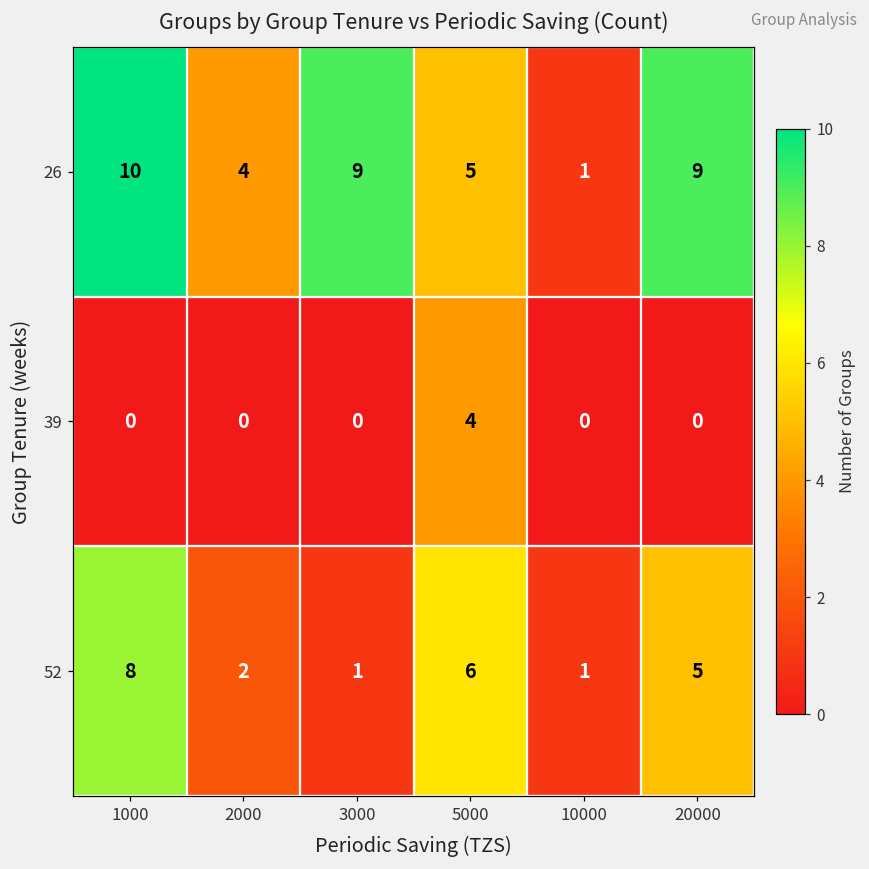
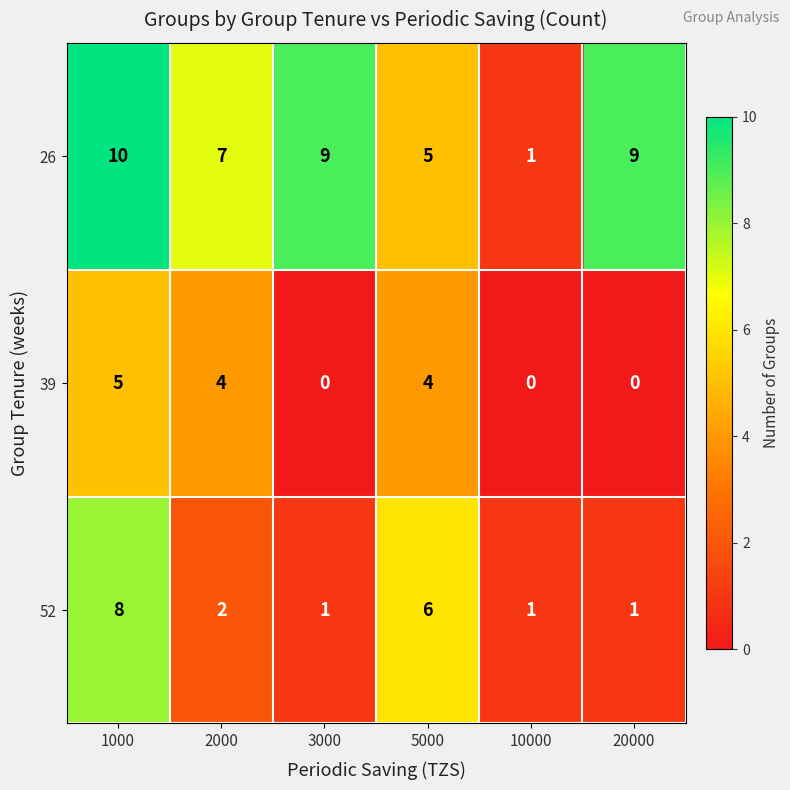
  {
    "26": {
      "1000": 10,
-     "2000": 4,
+     "2000": 7,
      "3000": 9,
      "5000": 5,
      "10000": 1,
      "20000": 9
    },
    "39": {
-     "1000": 0,
-     "2000": 0,
+     "1000": 5,
+     "2000": 4,
      "3000": 0,
      "5000": 4,
      "10000": 0,
      "20000": 0
    },
    "52": {
      "1000": 8,
      "2000": 2,
      "3000": 1,
      "5000": 6,
      "10000": 1,
-     "20000": 5
+     "20000": 1
    }
  }
